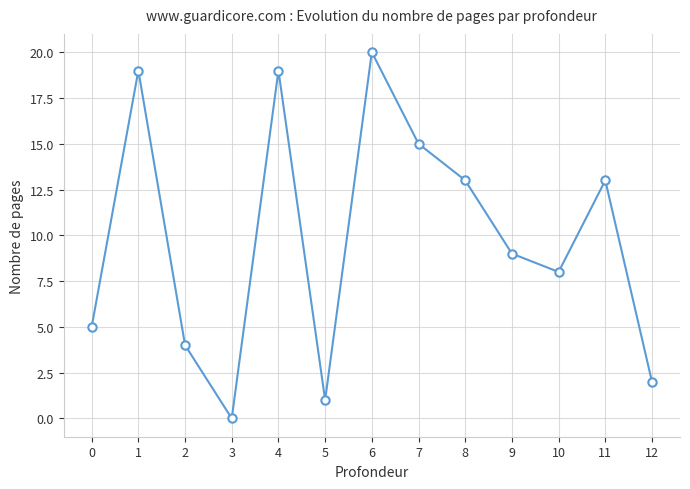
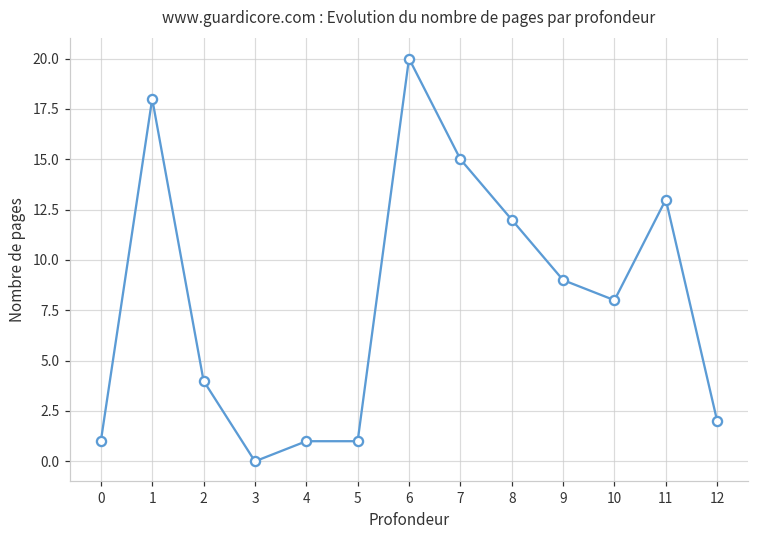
  {
-   "0": 5,
-   "1": 19,
+   "0": 1,
+   "1": 18,
    "2": 4,
    "3": 0,
-   "4": 19,
+   "4": 1,
    "5": 1,
    "6": 20,
    "7": 15,
-   "8": 13,
+   "8": 12,
    "9": 9,
    "10": 8,
    "11": 13,
    "12": 2
  }
